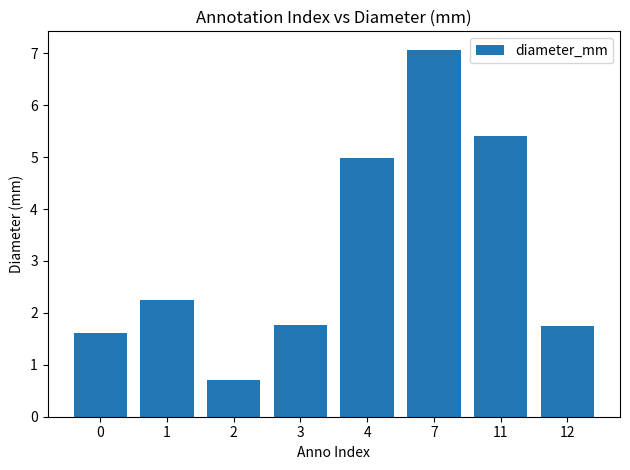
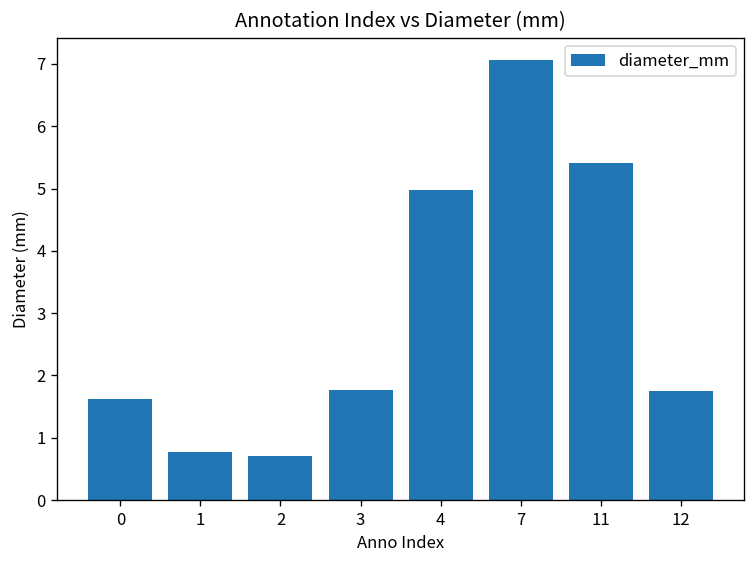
  {
    "0": 1.6,
-   "1": 2.3,
+   "1": 0.8,
    "2": 0.7,
    "3": 1.8,
    "4": 5.0,
    "7": 7.1,
    "11": 5.4,
    "12": 1.8
  }
